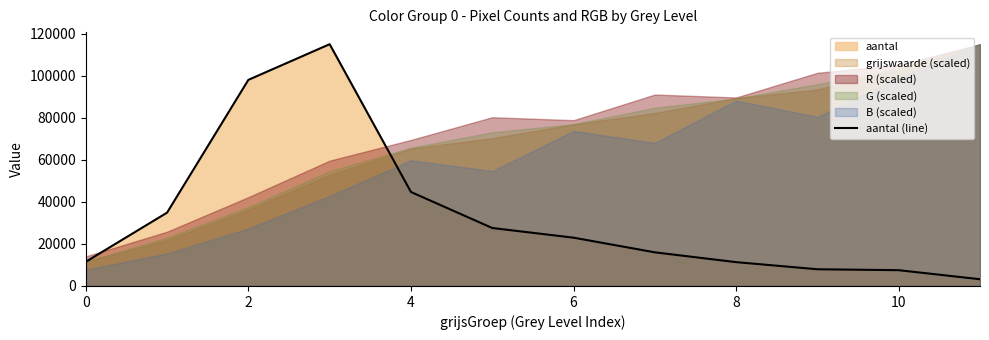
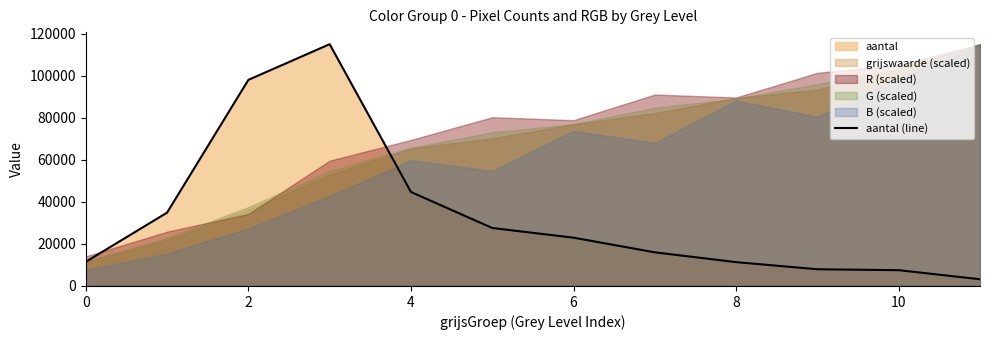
  {
    "R (scaled)": {
      "0": 14000,
-     "2": 42000,
+     "2": 34000,
      "4": 69000,
      "6": 79000
    }
  }
